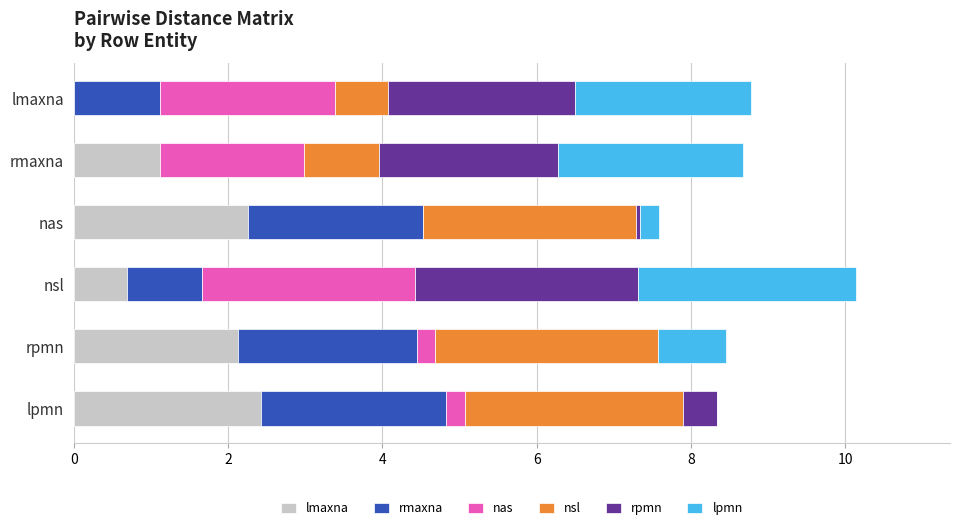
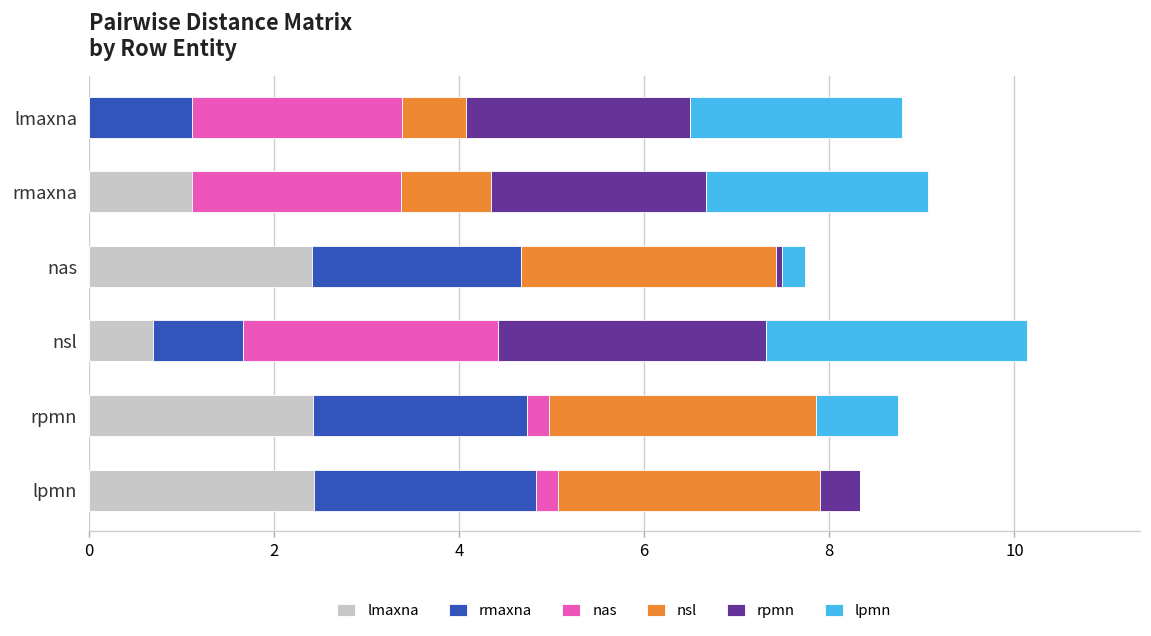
  {
    "lmaxna": {
      "lmaxna": 0.0,
      "rmaxna": 1.1,
-     "nas": 2.3,
+     "nas": 2.4,
      "nsl": 0.7,
-     "rpmn": 2.1,
+     "rpmn": 2.4,
      "lpmn": 2.4
    },
    "rmaxna": {
      "lmaxna": 1.1,
      "rmaxna": 0.0,
      "nas": 2.3,
      "nsl": 1.0,
      "rpmn": 2.3,
      "lpmn": 2.4
    },
    "nas": {
      "lmaxna": 2.3,
-     "rmaxna": 1.9,
+     "rmaxna": 2.3,
      "nas": 0.0,
      "nsl": 2.8,
      "rpmn": 0.2,
      "lpmn": 0.2
    },
    "nsl": {
      "lmaxna": 0.7,
      "rmaxna": 1.0,
      "nas": 2.8,
      "nsl": 0.0,
      "rpmn": 2.9,
      "lpmn": 2.8
    },
    "rpmn": {
      "lmaxna": 2.4,
      "rmaxna": 2.3,
      "nas": 0.1,
      "nsl": 2.9,
      "rpmn": 0.0,
      "lpmn": 0.4
    },
    "lpmn": {
      "lmaxna": 2.3,
      "rmaxna": 2.4,
      "nas": 0.2,
      "nsl": 2.8,
      "rpmn": 0.9,
      "lpmn": 0.0
    }
  }
